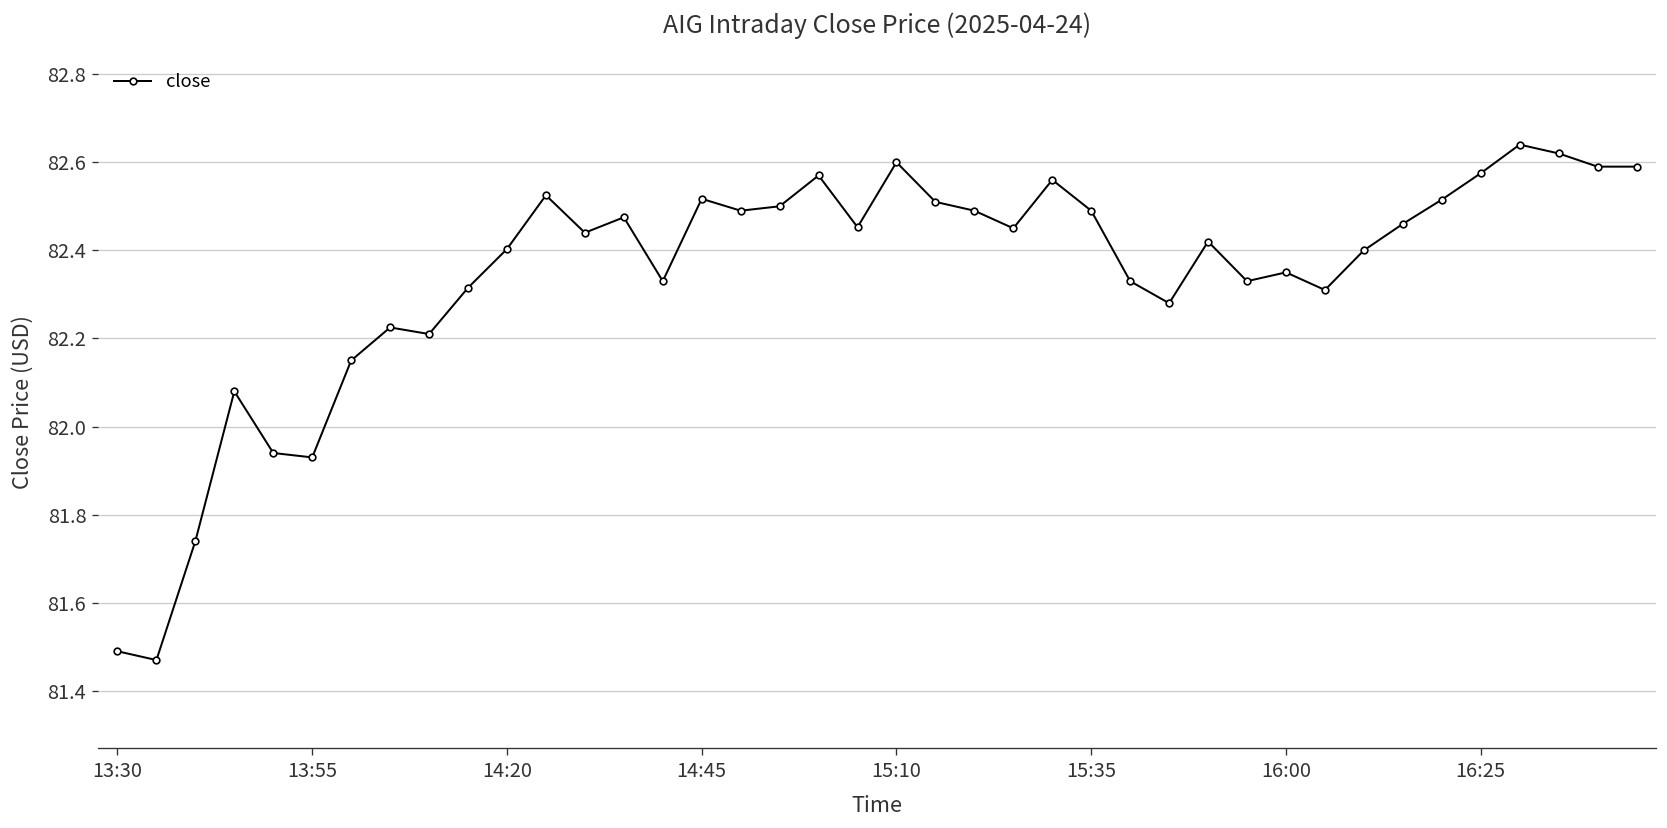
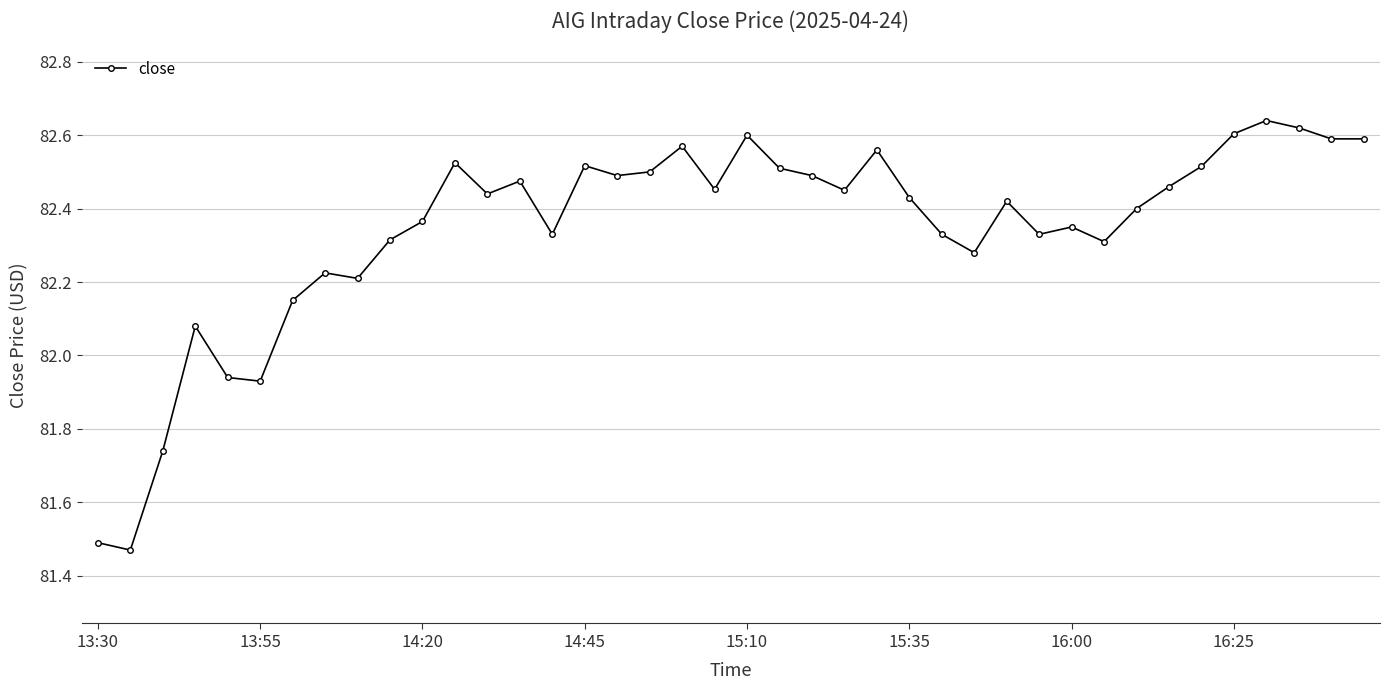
  {
    "13:30": 81.49,
    "13:55": 81.93,
-   "14:20": 82.40,
+   "14:20": 82.37,
    "14:45": 82.52,
    "15:10": 82.60,
-   "15:35": 82.49,
+   "15:35": 82.43,
    "16:00": 82.35,
-   "16:25": 82.58
+   "16:25": 82.60
  }
